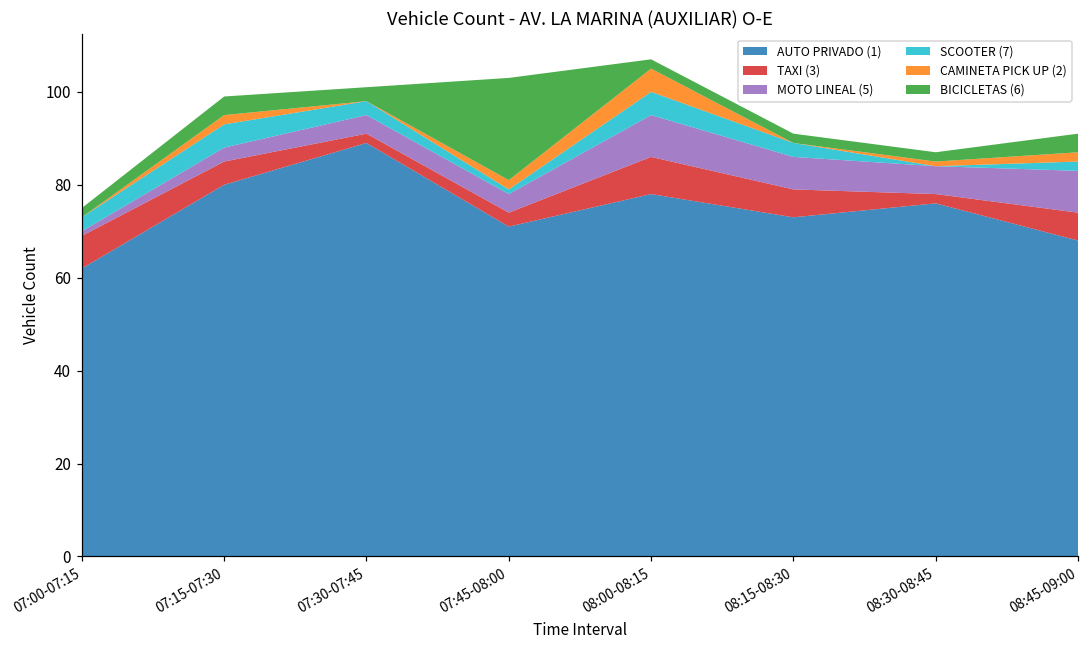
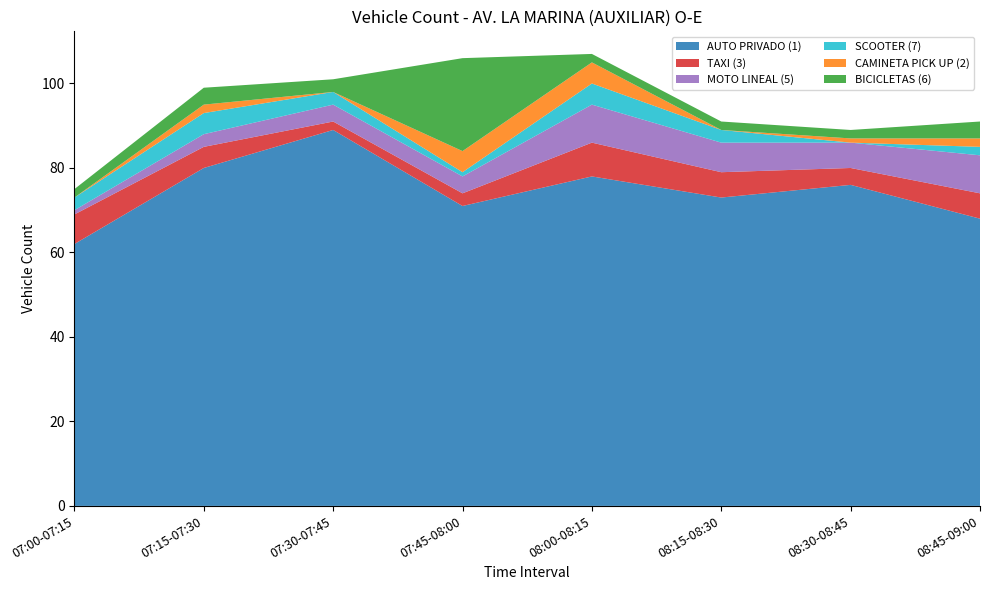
  {
    "AUTO PRIVADO (1)": {
      "07:00-07:15": 62,
      "07:15-07:30": 80,
      "07:30-07:45": 89,
      "07:45-08:00": 71,
      "08:00-08:15": 78,
      "08:15-08:30": 73,
      "08:30-08:45": 76,
      "08:45-09:00": 68
    },
    "TAXI (3)": {
      "07:00-07:15": 7,
      "07:15-07:30": 5,
      "07:30-07:45": 2,
      "07:45-08:00": 3,
      "08:00-08:15": 8,
      "08:15-08:30": 6,
-     "08:30-08:45": 2,
+     "08:30-08:45": 4,
      "08:45-09:00": 6
    },
    "MOTO LINEAL (5)": {
      "07:00-07:15": 1,
      "07:15-07:30": 3,
      "07:30-07:45": 4,
      "07:45-08:00": 4,
      "08:00-08:15": 9,
      "08:15-08:30": 7,
      "08:45-09:00": 9
    },
    "SCOOTER (7)": {
      "07:15-07:30": 5,
      "07:45-08:00": 1,
      "08:00-08:15": 5,
      "08:45-09:00": 2
    },
    "CAMINETA PICK UP (2)": {
      "07:15-07:30": 2,
-     "07:45-08:00": 2,
+     "07:45-08:00": 5,
      "08:00-08:15": 5,
      "08:30-08:45": 1,
      "08:45-09:00": 2
    },
    "BICICLETAS (6)": {
      "07:00-07:15": 2,
      "07:15-07:30": 4,
      "07:30-07:45": 3,
      "07:45-08:00": 22,
      "08:00-08:15": 2,
      "08:15-08:30": 2,
      "08:30-08:45": 2,
      "08:45-09:00": 4
    }
  }
